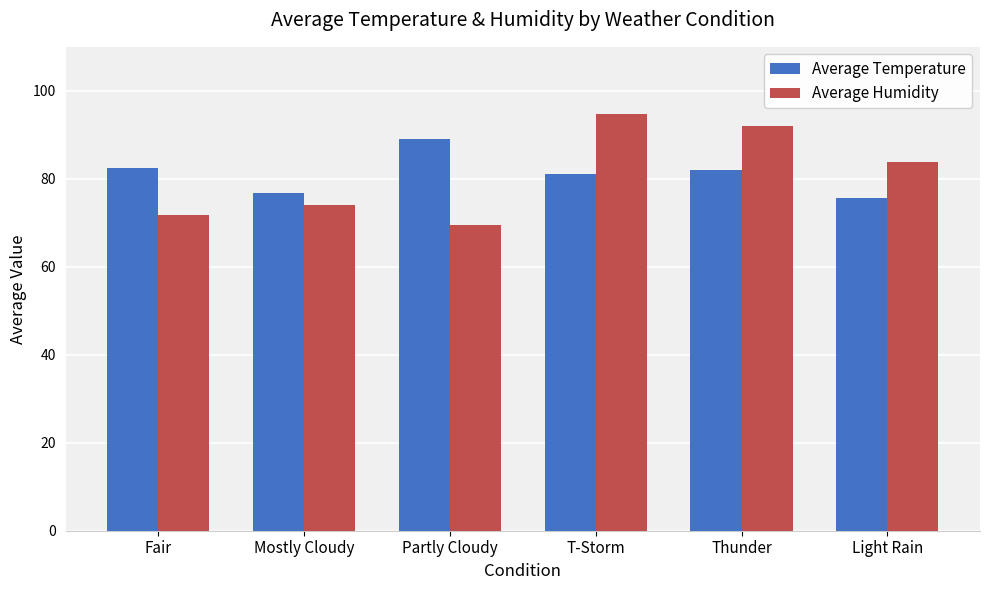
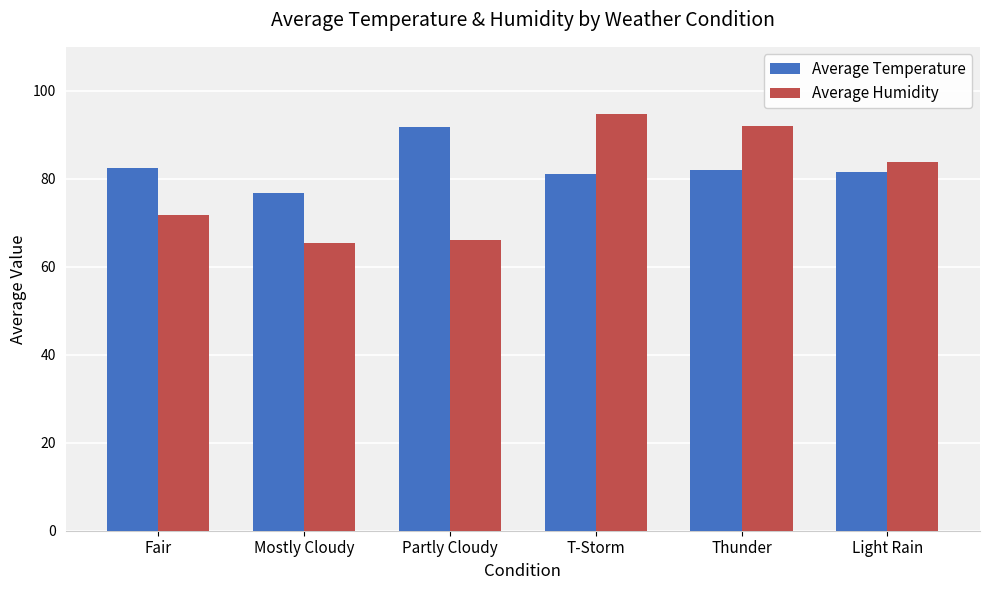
  {
    "Average Temperature": {
      "Fair": 83,
      "Mostly Cloudy": 77,
-     "Partly Cloudy": 89,
+     "Partly Cloudy": 92,
      "T-Storm": 81,
      "Thunder": 82,
-     "Light Rain": 76
+     "Light Rain": 82
    },
    "Average Humidity": {
      "Fair": 72,
-     "Mostly Cloudy": 74,
-     "Partly Cloudy": 70,
+     "Mostly Cloudy": 66,
+     "Partly Cloudy": 66,
      "T-Storm": 95,
      "Thunder": 92,
      "Light Rain": 84
    }
  }
